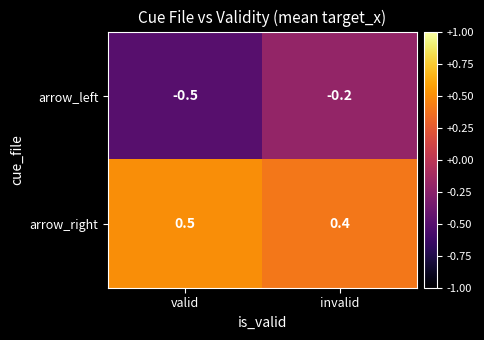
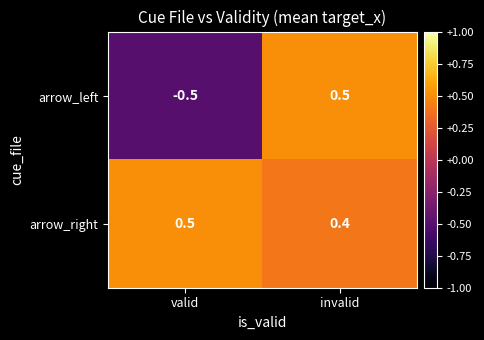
  {
    "arrow_left": {
      "valid": -0.5,
-     "invalid": -0.2
+     "invalid": 0.5
    },
    "arrow_right": {
      "valid": 0.5,
      "invalid": 0.4
    }
  }
